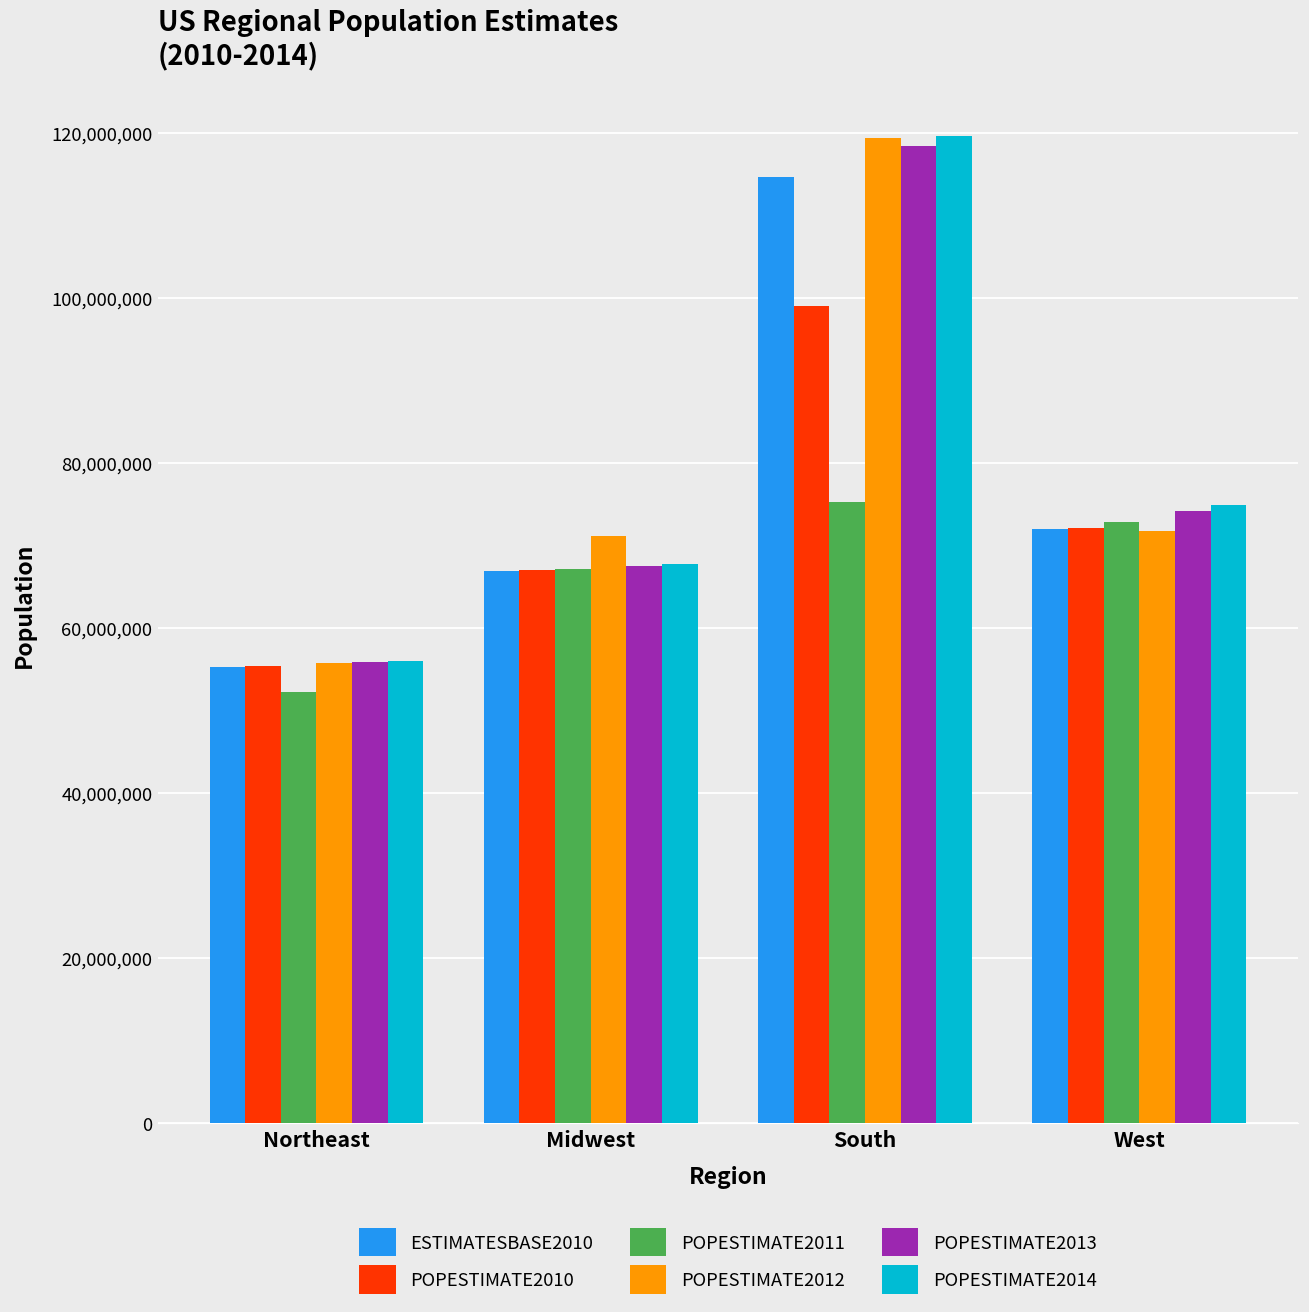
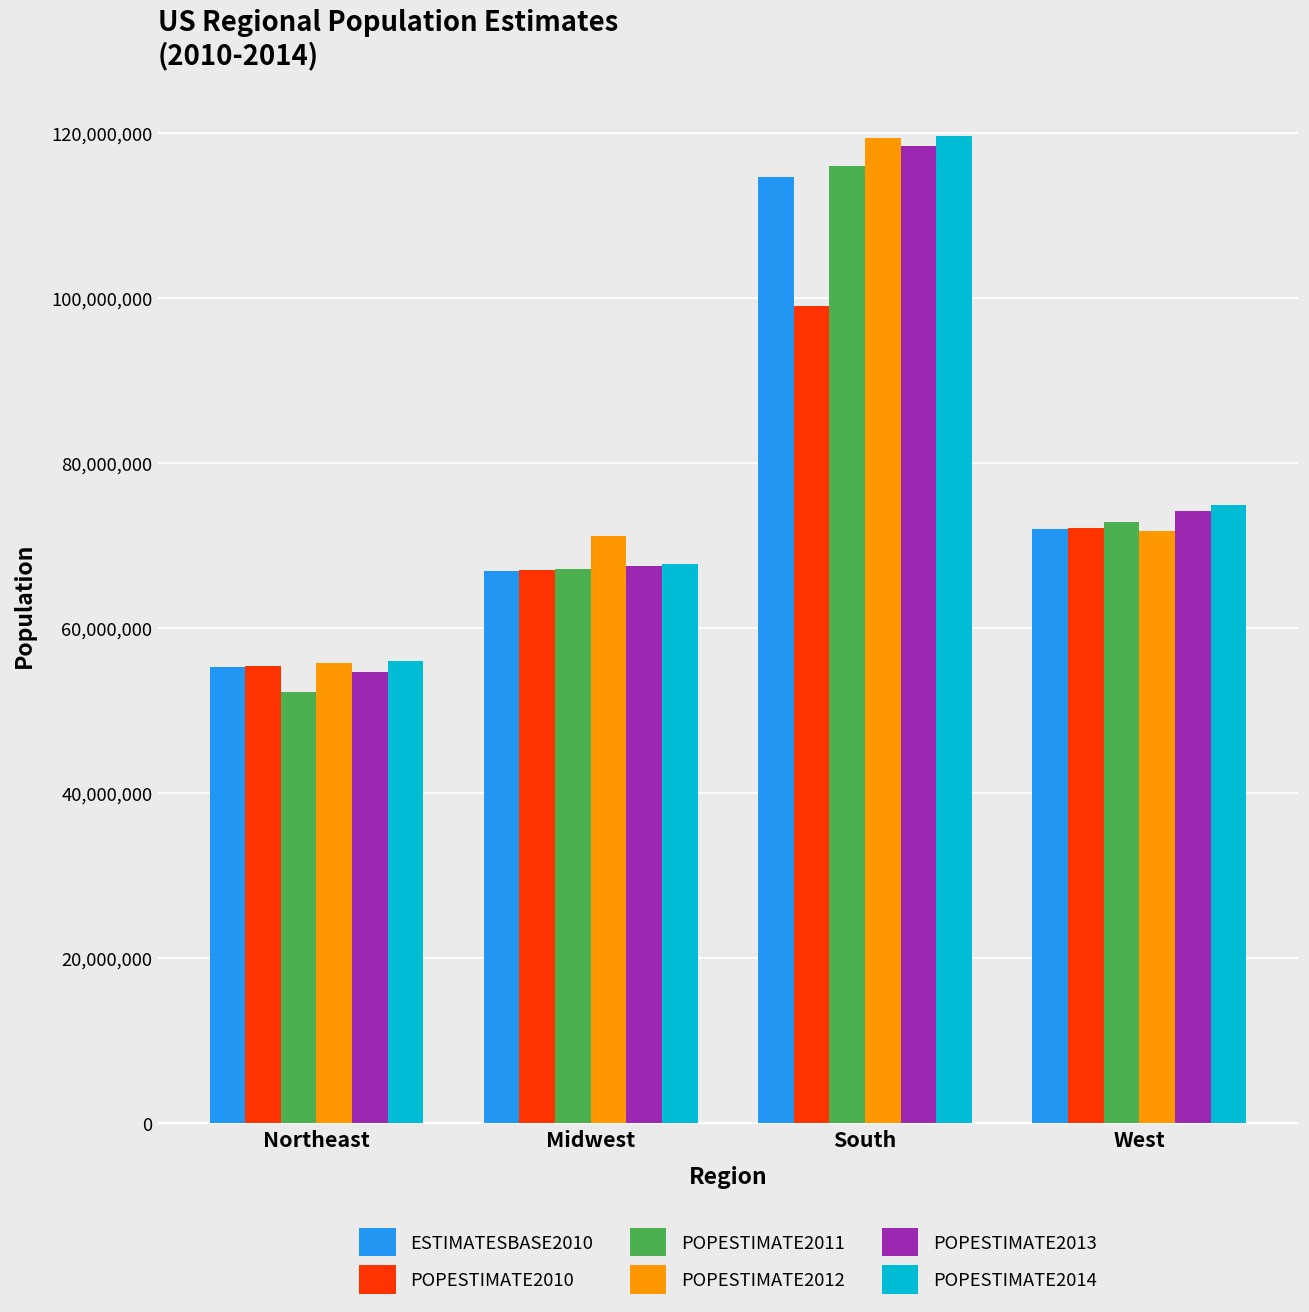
  {
    "POPESTIMATE2010": {
      "Northeast": "55,000,000",
      "Midwest": "67,000,000",
      "South": "99,000,000",
      "West": "72,000,000"
    },
    "POPESTIMATE2011": {
      "Northeast": "52,000,000",
      "Midwest": "67,000,000",
-     "South": "75,000,000",
+     "South": "116,000,000",
      "West": "73,000,000"
    },
    "POPESTIMATE2012": {
      "Northeast": "56,000,000",
      "Midwest": "71,000,000",
      "South": "119,000,000",
      "West": "72,000,000"
    },
    "POPESTIMATE2013": {
-     "Northeast": "56,000,000",
+     "Northeast": "55,000,000",
      "Midwest": "68,000,000",
      "South": "118,000,000",
      "West": "74,000,000"
    }
  }
